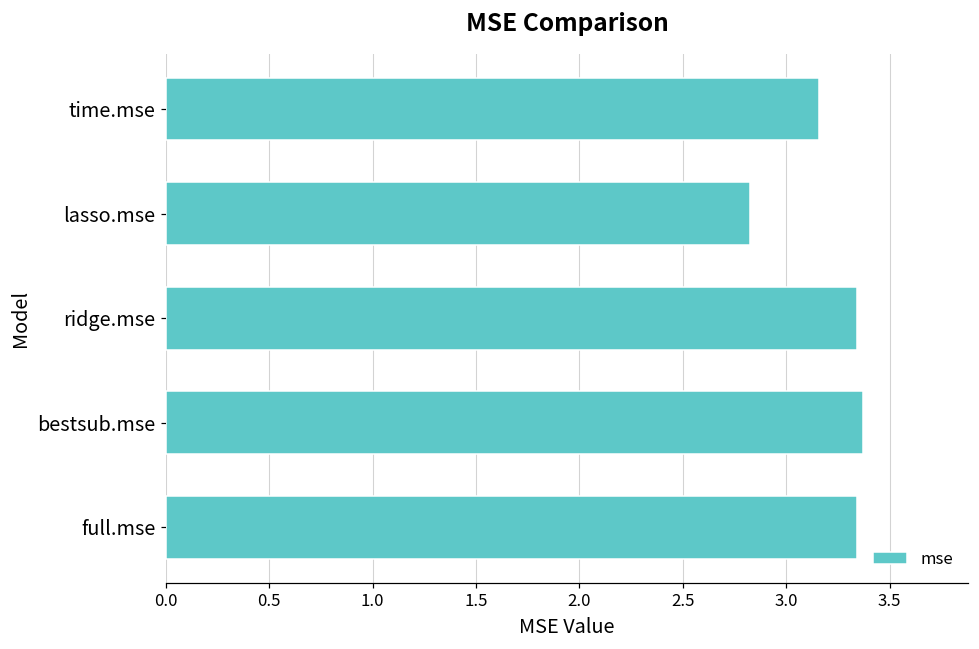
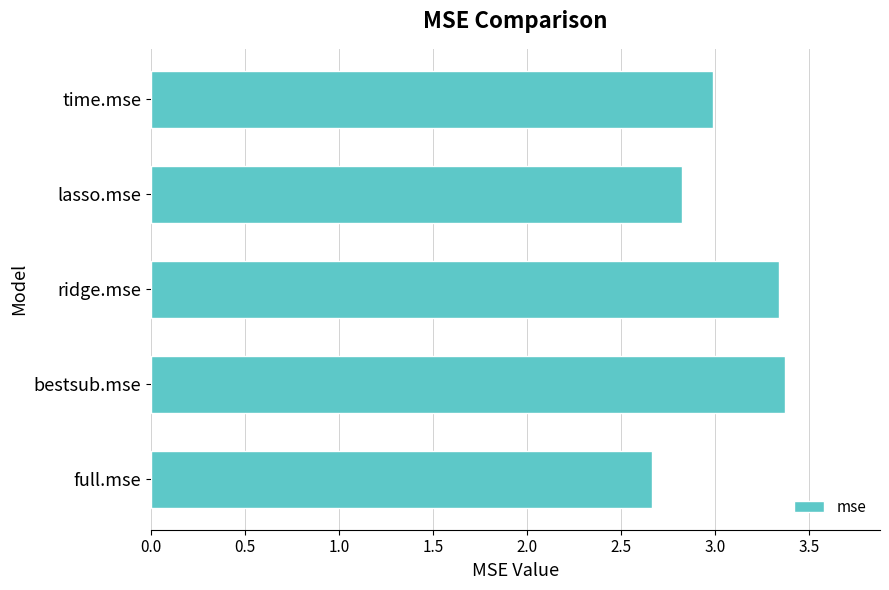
  {
-   "time.mse": 3.16,
+   "time.mse": 2.99,
    "lasso.mse": 2.82,
    "ridge.mse": 3.34,
    "bestsub.mse": 3.37,
-   "full.mse": 3.34
+   "full.mse": 2.66
  }
